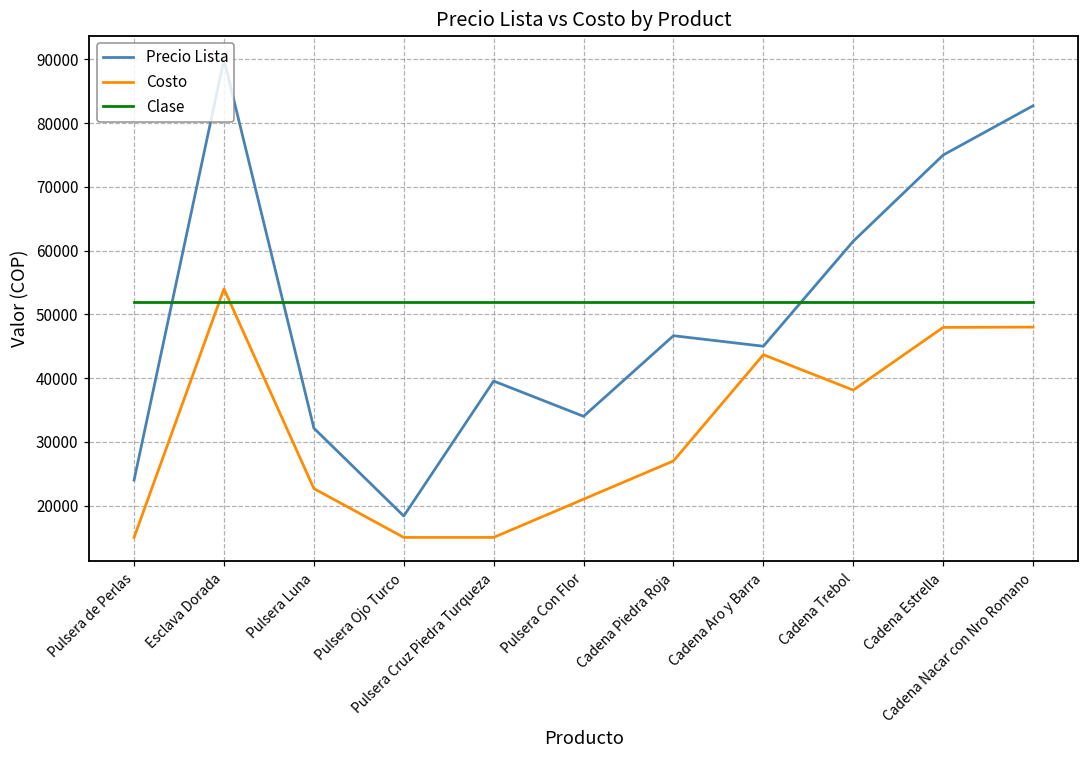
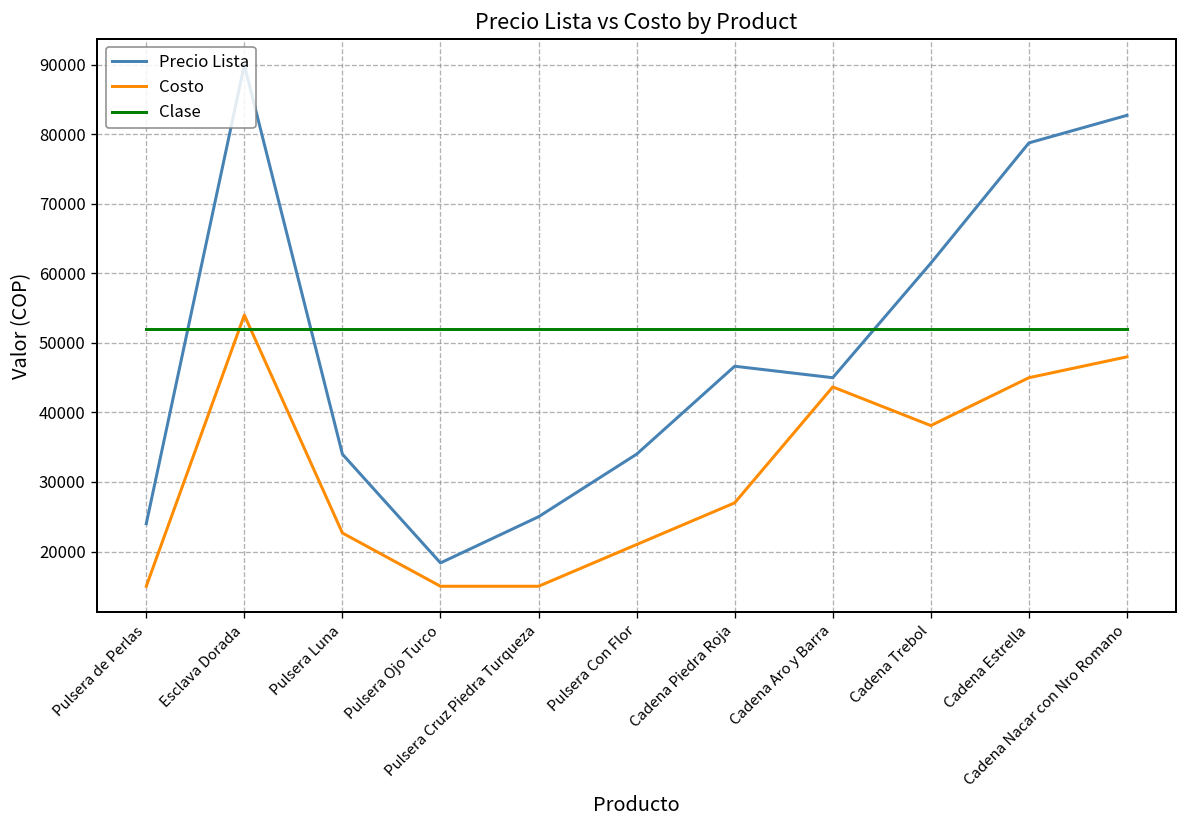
  {
    "Precio Lista": {
      "Pulsera de Perlas": 24000,
-     "Pulsera Luna": 32000,
+     "Pulsera Luna": 34000,
      "Pulsera Ojo Turco": 18000,
-     "Pulsera Cruz Piedra Turqueza": 40000,
+     "Pulsera Cruz Piedra Turqueza": 25000,
      "Pulsera Con Flor": 34000,
      "Cadena Piedra Roja": 47000,
      "Cadena Aro y Barra": 45000,
      "Cadena Trebol": 61000,
-     "Cadena Estrella": 75000,
+     "Cadena Estrella": 79000,
      "Cadena Nacar con Nro Romano": 83000
    },
    "Costo": {
      "Pulsera de Perlas": 15000,
      "Esclava Dorada": 54000,
      "Pulsera Luna": 23000,
      "Pulsera Ojo Turco": 15000,
      "Pulsera Cruz Piedra Turqueza": 15000,
      "Pulsera Con Flor": 21000,
      "Cadena Piedra Roja": 27000,
      "Cadena Aro y Barra": 44000,
      "Cadena Trebol": 38000,
-     "Cadena Estrella": 48000,
+     "Cadena Estrella": 45000,
      "Cadena Nacar con Nro Romano": 48000
    },
    "Clase": {
      "Pulsera de Perlas": 52000,
      "Esclava Dorada": 52000,
      "Pulsera Luna": 52000,
      "Pulsera Ojo Turco": 52000,
      "Pulsera Cruz Piedra Turqueza": 52000,
      "Pulsera Con Flor": 52000,
      "Cadena Piedra Roja": 52000,
      "Cadena Aro y Barra": 52000,
      "Cadena Trebol": 52000,
      "Cadena Estrella": 52000,
      "Cadena Nacar con Nro Romano": 52000
    }
  }
